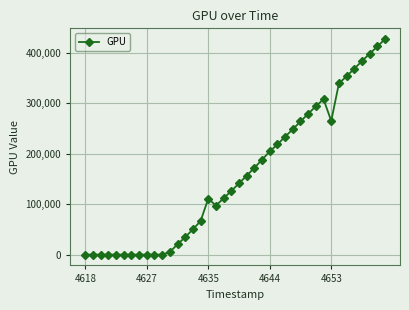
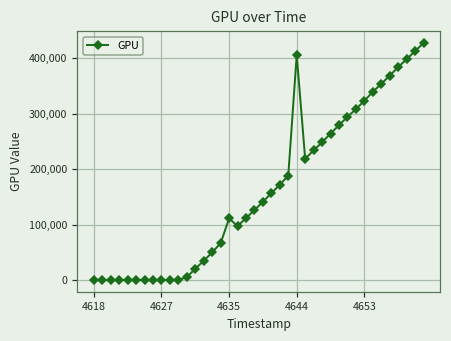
  {
    "4618": "0",
    "4627": "0",
    "4635": "110,000",
-   "4644": "200,000",
-   "4653": "270,000"
+   "4644": "410,000",
+   "4653": "320,000"
  }
